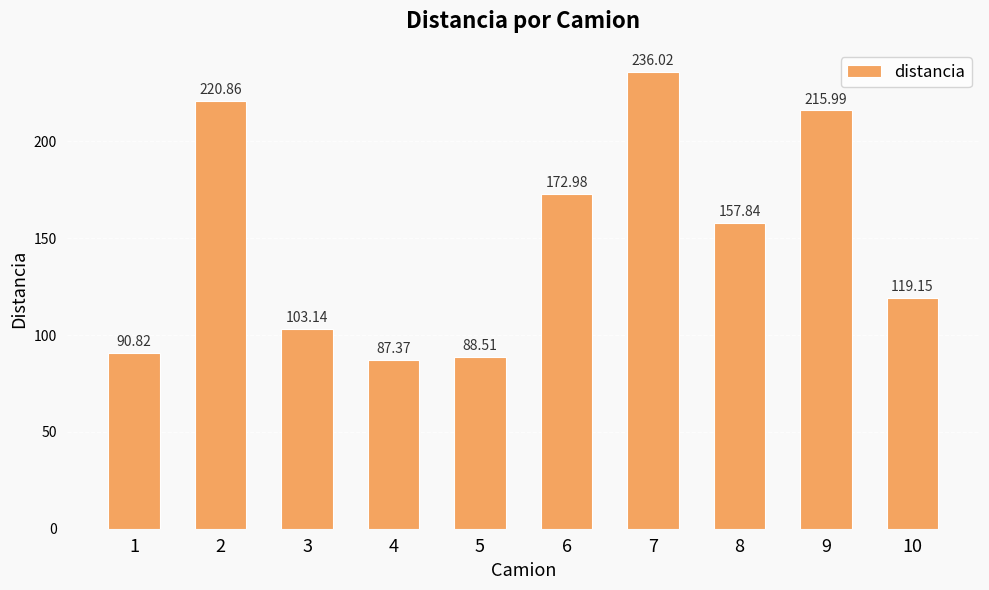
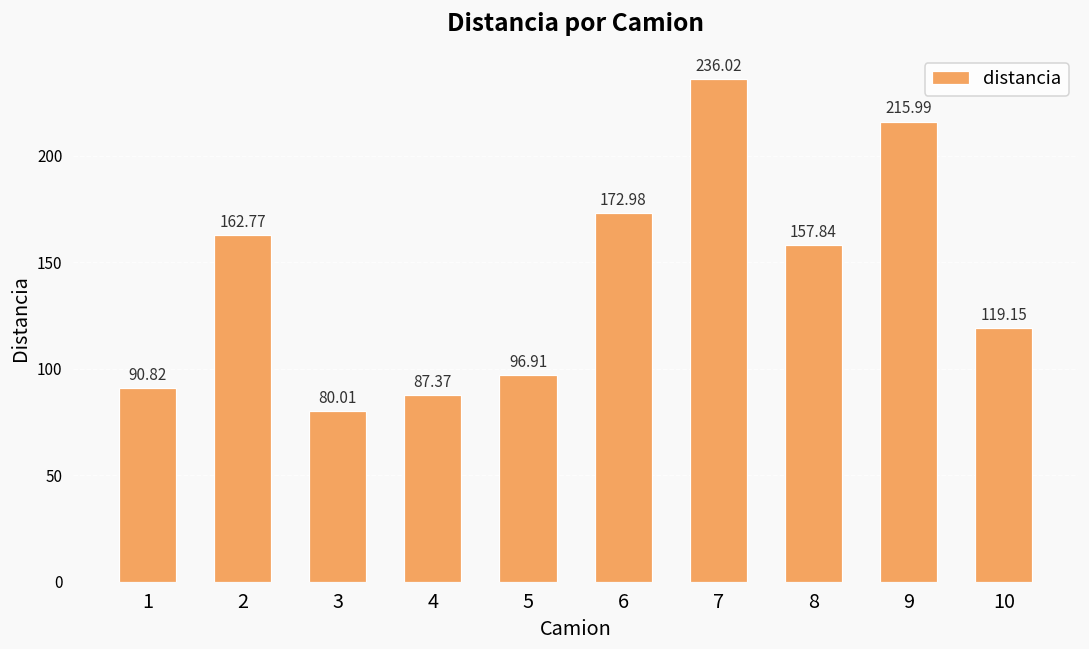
  {
    "1": 90.82,
-   "2": 220.86,
-   "3": 103.14,
+   "2": 162.77,
+   "3": 80.01,
    "4": 87.37,
-   "5": 88.51,
+   "5": 96.91,
    "6": 172.98,
    "7": 236.02,
    "8": 157.84,
    "9": 215.99,
    "10": 119.15
  }
